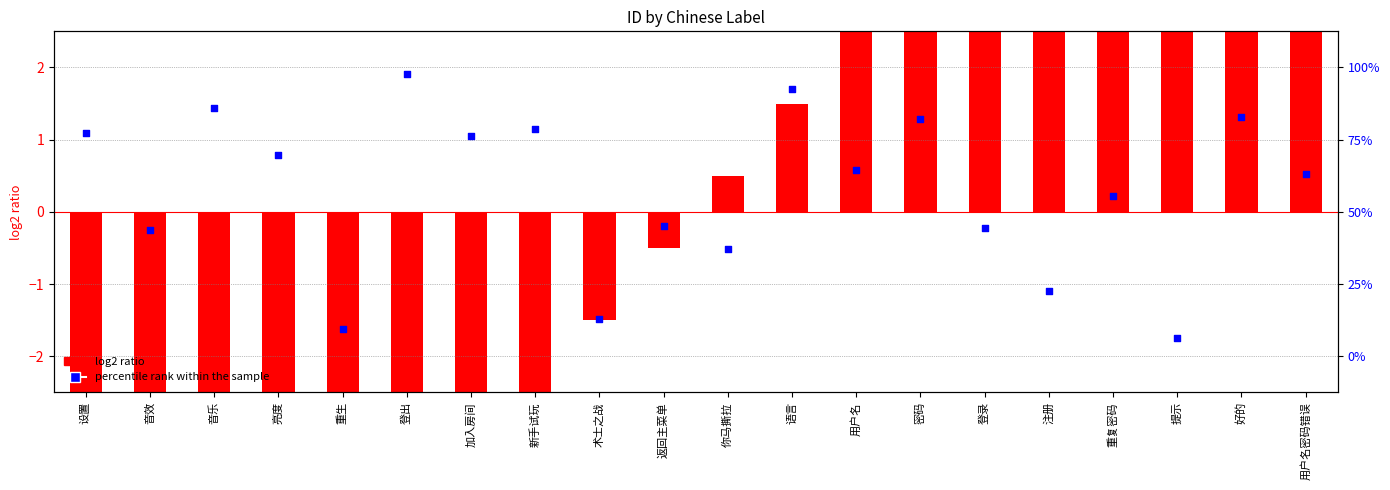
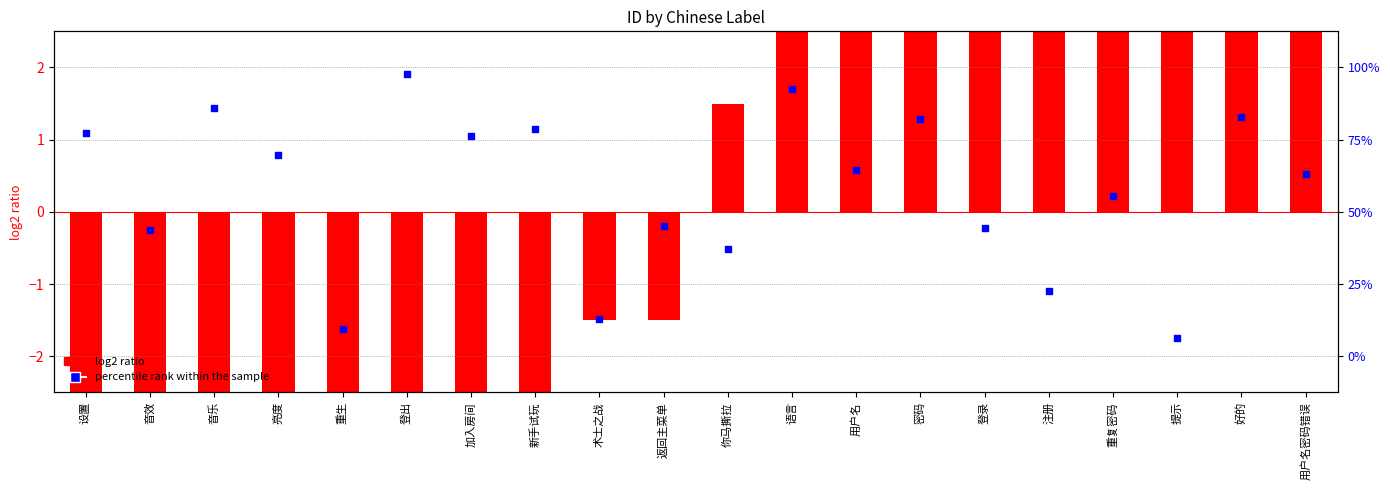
  {
    "log2 ratio": {
      "新手试玩": -2.5,
      "术士之战": -1.5,
-     "返回主菜单": -0.5,
-     "你马撕拉": 0.5,
-     "语言": 1.5,
+     "返回主菜单": -1.5,
+     "你马撕拉": 1.5,
+     "语言": 2.5,
      "用户名": 2.5
    }
  }
